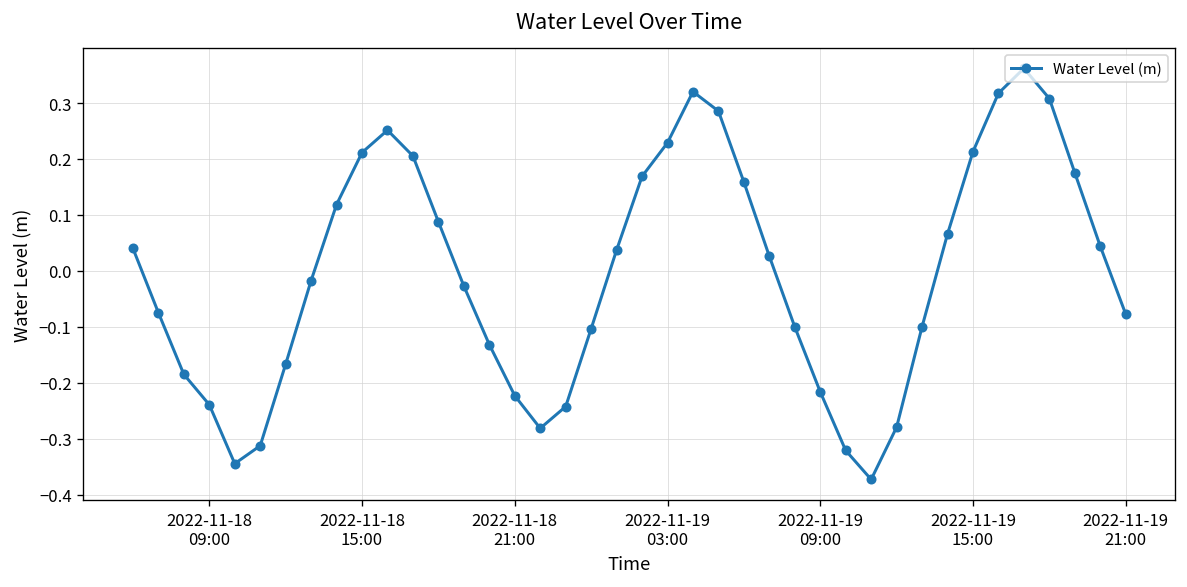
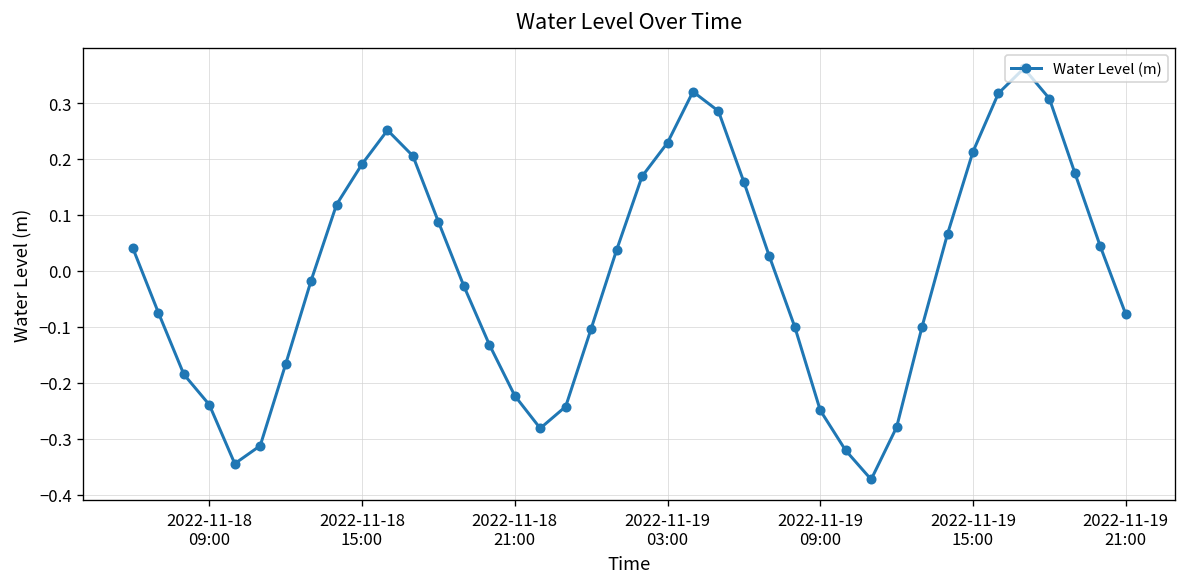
  {
    "2022-11-18 09:00": -0.24,
-   "2022-11-18 15:00": 0.21,
+   "2022-11-18 15:00": 0.19,
    "2022-11-18 21:00": -0.22,
    "2022-11-19 03:00": 0.23,
-   "2022-11-19 09:00": -0.22,
+   "2022-11-19 09:00": -0.25,
    "2022-11-19 15:00": 0.21,
    "2022-11-19 21:00": -0.08
  }
